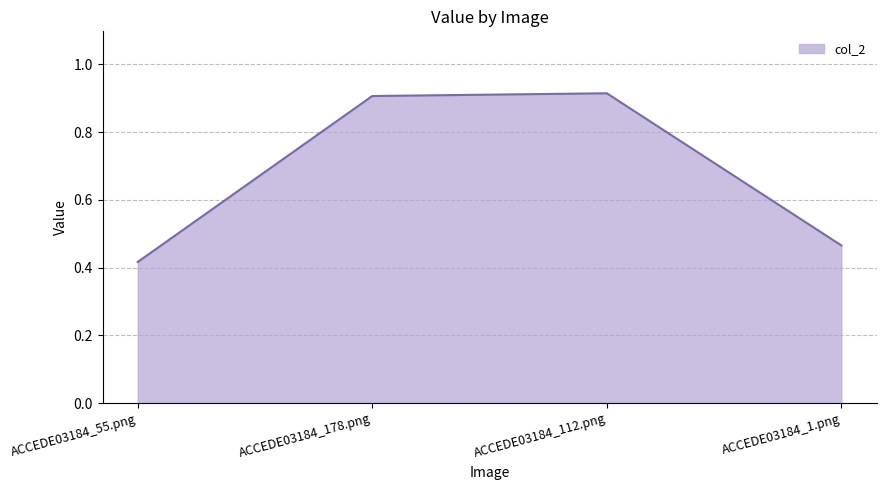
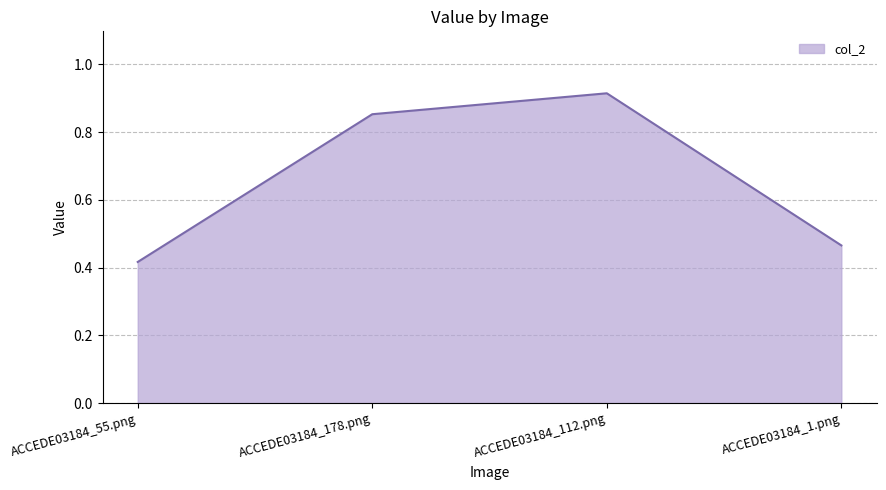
  {
    "ACCEDE03184_55.png": 0.42,
-   "ACCEDE03184_178.png": 0.91,
+   "ACCEDE03184_178.png": 0.85,
    "ACCEDE03184_112.png": 0.91,
    "ACCEDE03184_1.png": 0.47
  }
